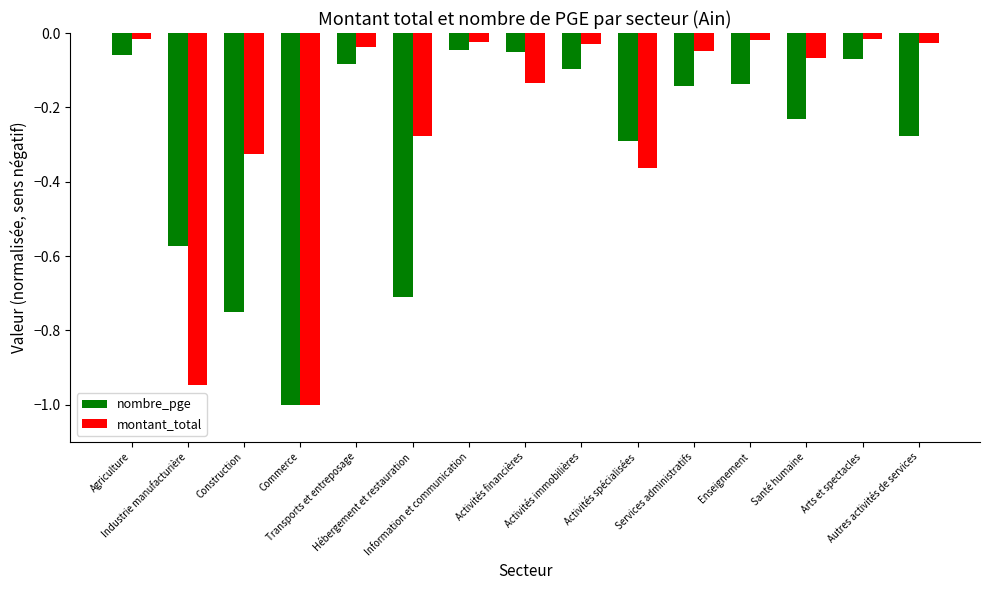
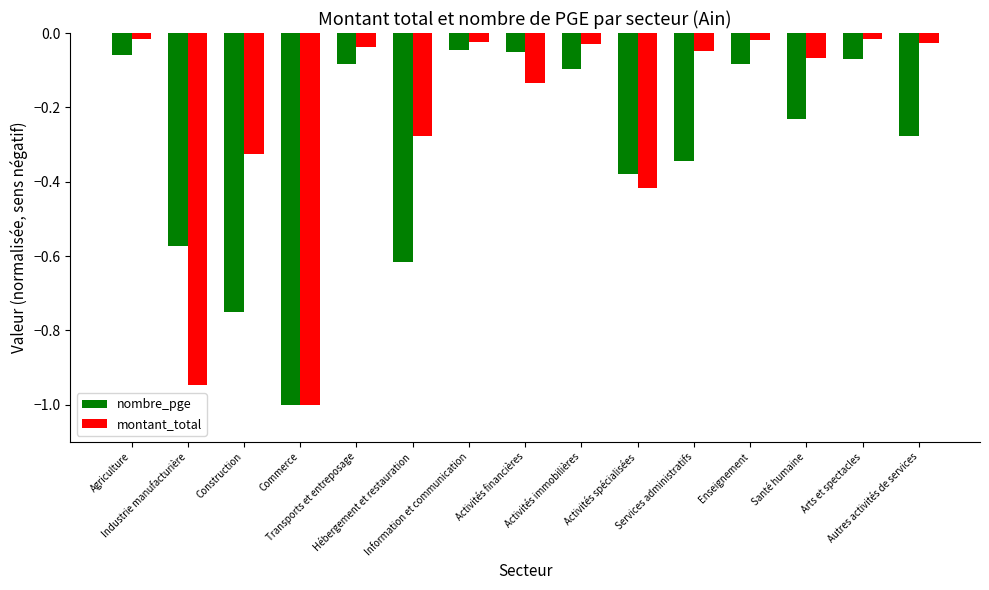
  {
    "nombre_pge": {
      "Agriculture": -0.06,
      "Industrie manufacturière": -0.57,
      "Construction": -0.75,
      "Commerce": -1.00,
      "Transports et entreposage": -0.08,
-     "Hébergement et restauration": -0.71,
+     "Hébergement et restauration": -0.62,
      "Information et communication": -0.05,
      "Activités financières": -0.05,
      "Activités immobilières": -0.10,
-     "Activités spécialisées": -0.29,
-     "Services administratifs": -0.14,
-     "Enseignement": -0.14,
+     "Activités spécialisées": -0.38,
+     "Services administratifs": -0.34,
+     "Enseignement": -0.08,
      "Santé humaine": -0.23,
      "Arts et spectacles": -0.07,
      "Autres activités de services": -0.28
    },
    "montant_total": {
      "Agriculture": -0.02,
      "Industrie manufacturière": -0.95,
      "Construction": -0.33,
      "Commerce": -1.00,
      "Transports et entreposage": -0.04,
      "Hébergement et restauration": -0.28,
      "Information et communication": -0.02,
      "Activités financières": -0.13,
      "Activités immobilières": -0.03,
-     "Activités spécialisées": -0.36,
+     "Activités spécialisées": -0.42,
      "Services administratifs": -0.05,
      "Enseignement": -0.02,
      "Santé humaine": -0.07,
      "Arts et spectacles": -0.02,
      "Autres activités de services": -0.03
    }
  }
